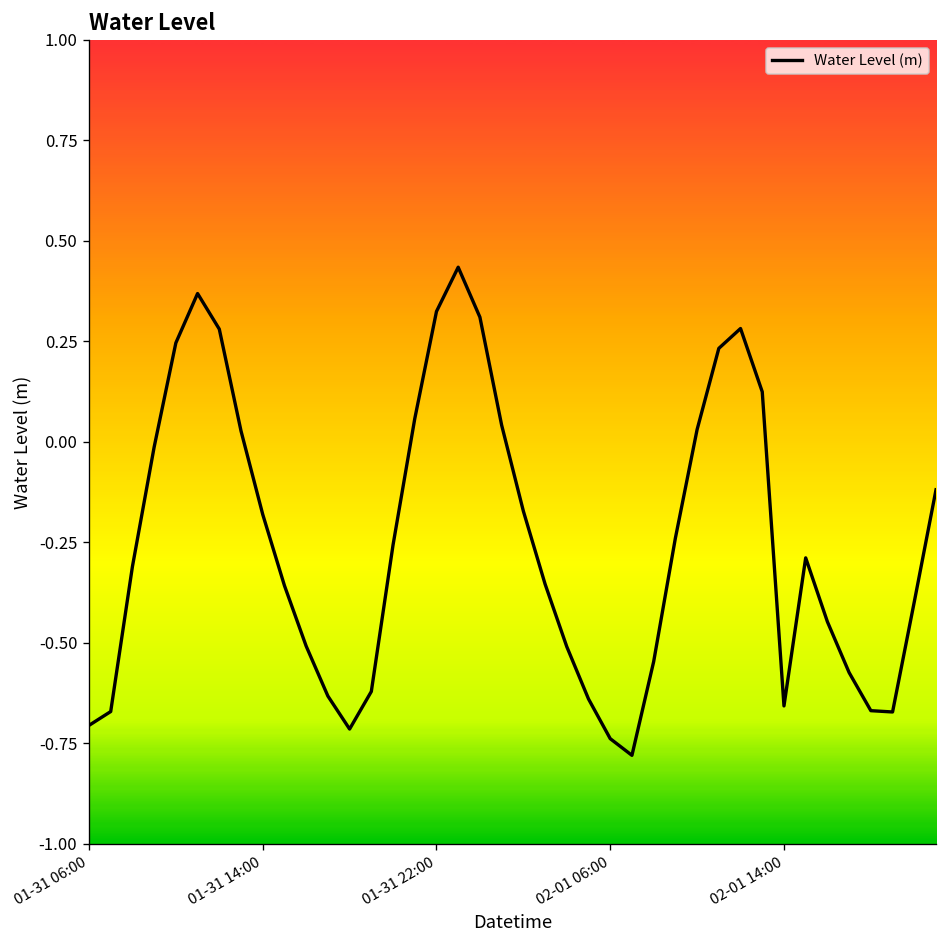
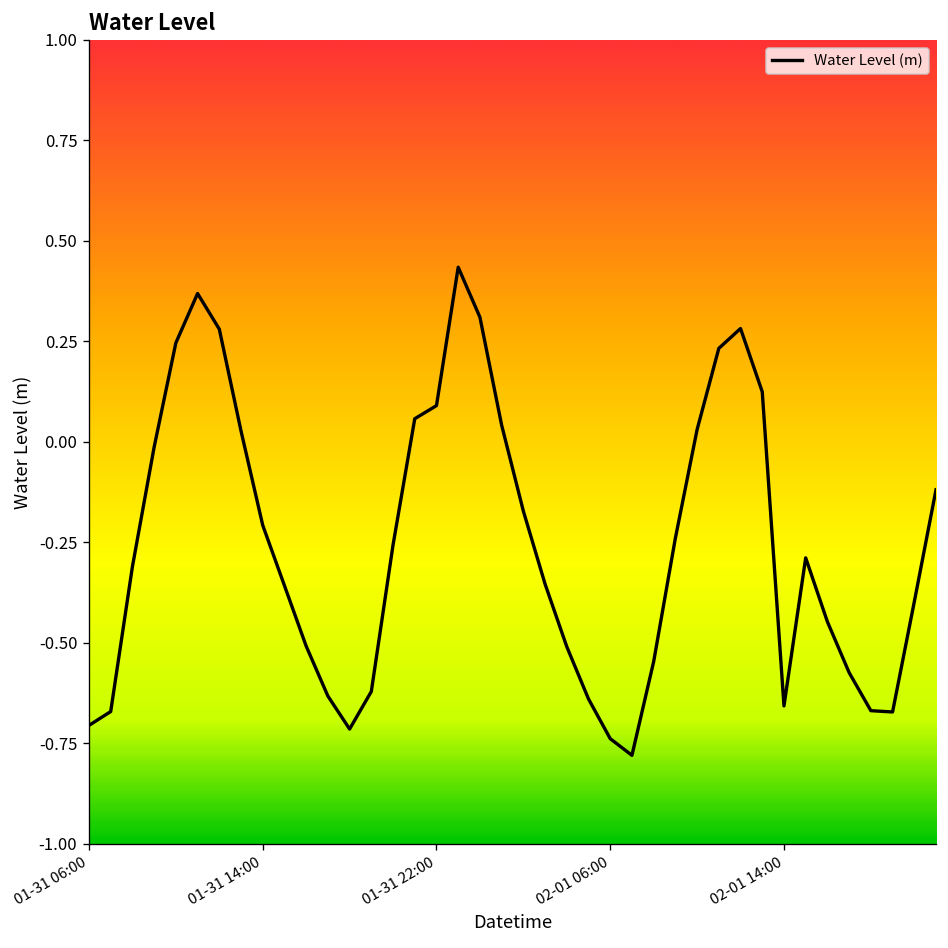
  {
    "01-31 06:00": -0.71,
-   "01-31 14:00": -0.18,
-   "01-31 22:00": 0.32,
+   "01-31 14:00": -0.21,
+   "01-31 22:00": 0.09,
    "02-01 06:00": -0.74,
    "02-01 14:00": -0.66
  }
